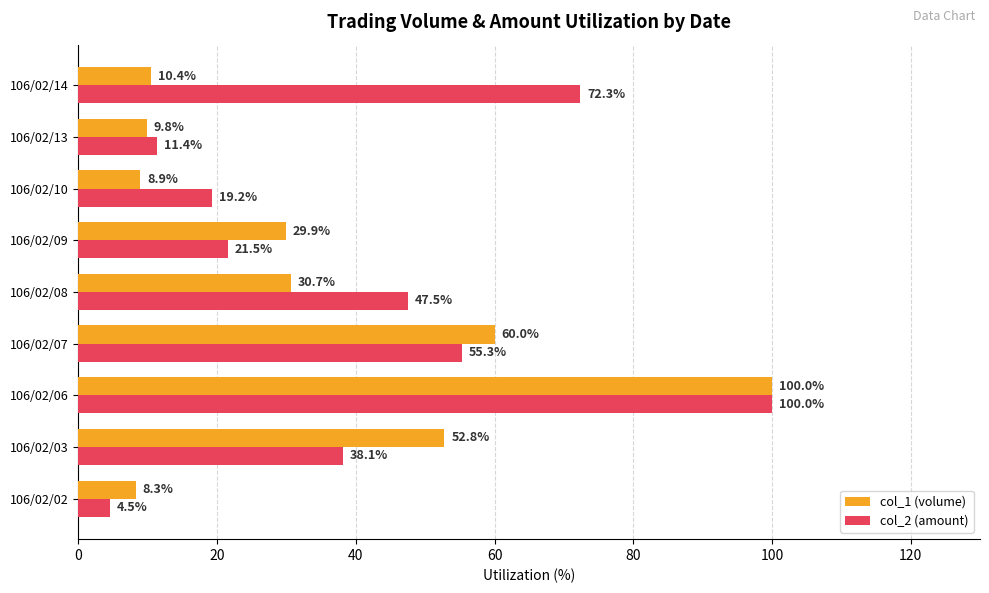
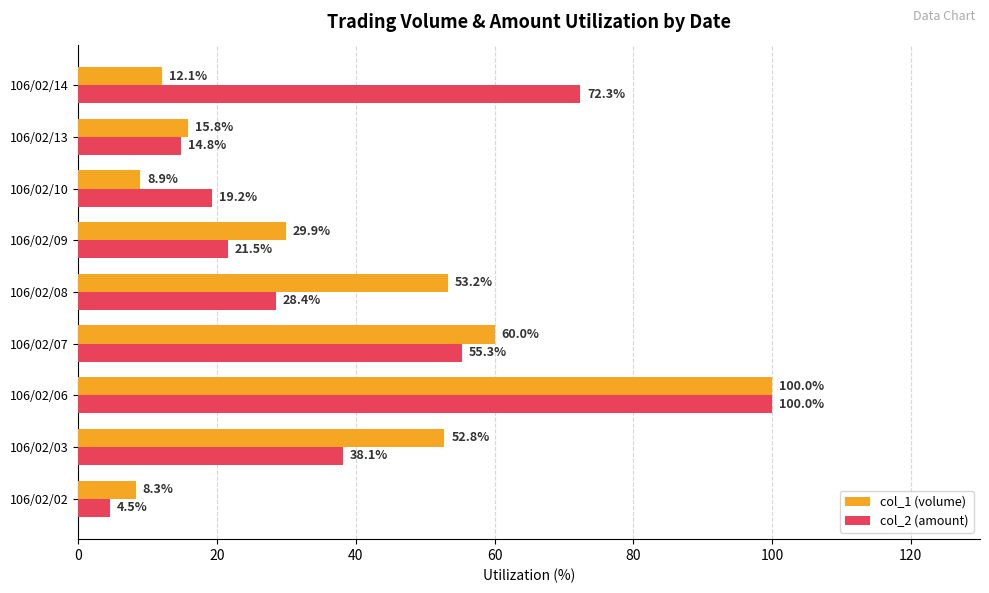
  {
    "col_1 (volume)": {
-     "106/02/14": "10.4%",
-     "106/02/13": "9.8%",
+     "106/02/14": "12.1%",
+     "106/02/13": "15.8%",
      "106/02/10": "8.9%",
      "106/02/09": "29.9%",
-     "106/02/08": "30.7%",
+     "106/02/08": "53.2%",
      "106/02/07": "60.0%",
      "106/02/06": "100.0%",
      "106/02/03": "52.8%",
      "106/02/02": "8.3%"
    },
    "col_2 (amount)": {
      "106/02/14": "72.3%",
-     "106/02/13": "11.4%",
+     "106/02/13": "14.8%",
      "106/02/10": "19.2%",
      "106/02/09": "21.5%",
-     "106/02/08": "47.5%",
+     "106/02/08": "28.4%",
      "106/02/07": "55.3%",
      "106/02/06": "100.0%",
      "106/02/03": "38.1%",
      "106/02/02": "4.5%"
    }
  }
